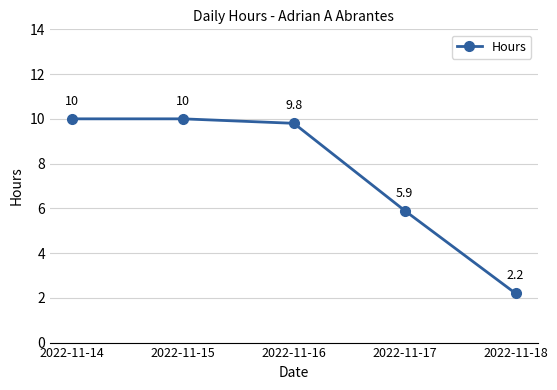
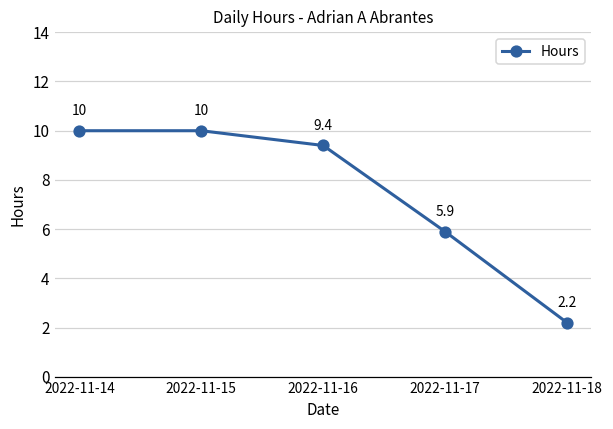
  {
    "2022-11-14": 10,
    "2022-11-15": 10,
-   "2022-11-16": 9.8,
+   "2022-11-16": 9.4,
    "2022-11-17": 5.9,
    "2022-11-18": 2.2
  }
